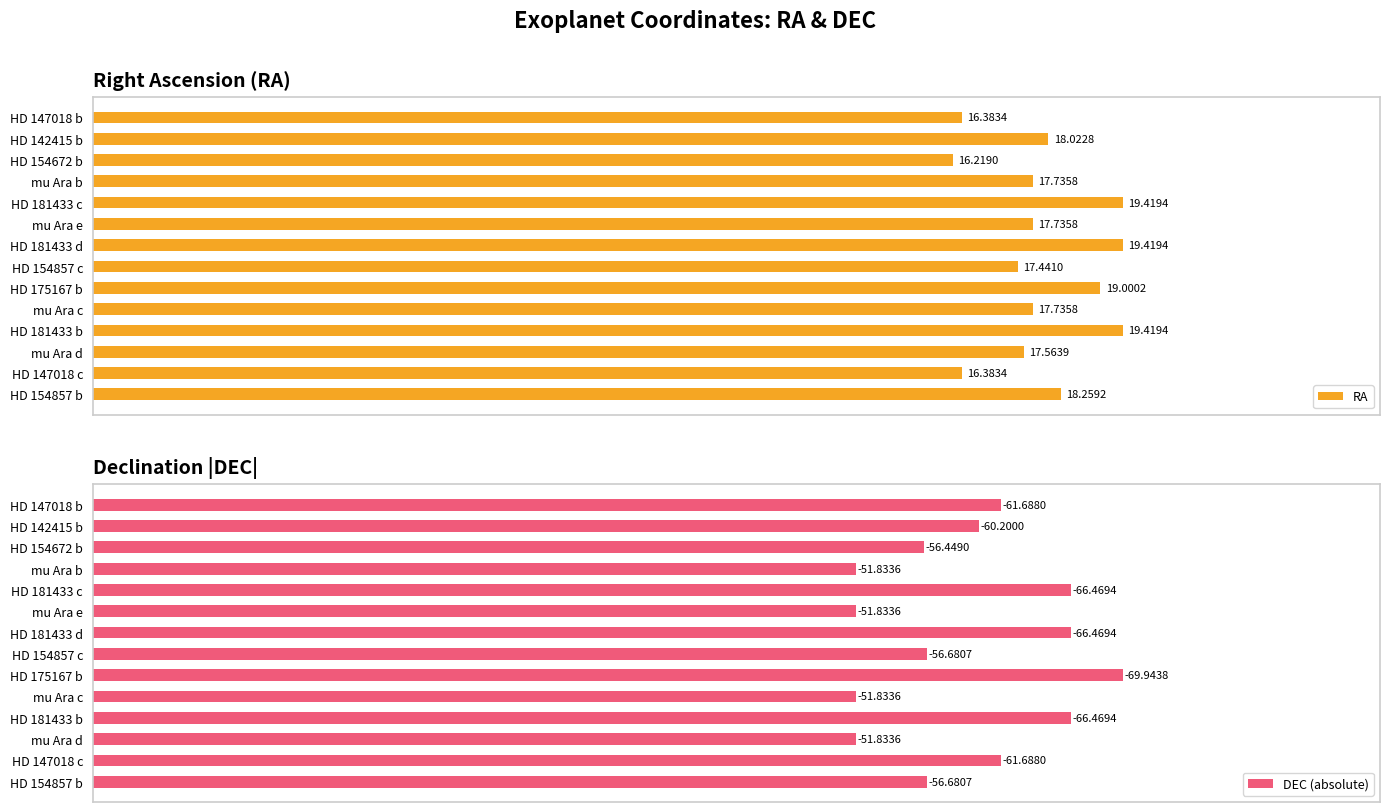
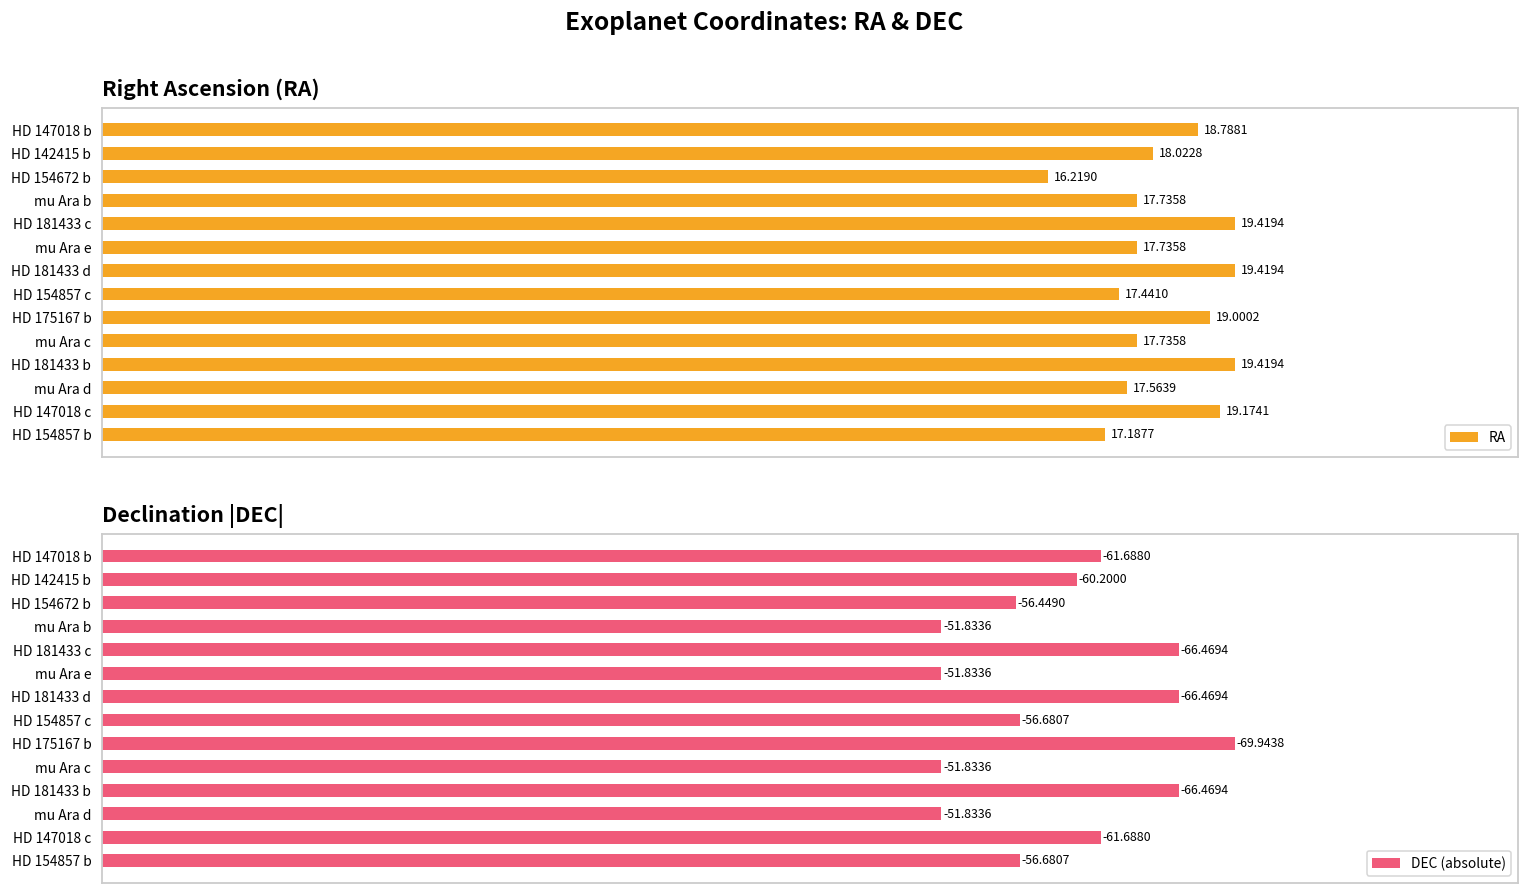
  {
    "Right Ascension (RA)": {
-     "HD 147018 b": 16.3834,
+     "HD 147018 b": 18.7881,
      "HD 142415 b": 18.0228,
      "HD 154672 b": 16.2190,
      "mu Ara b": 17.7358,
      "HD 181433 c": 19.4194,
      "mu Ara e": 17.7358,
      "HD 181433 d": 19.4194,
      "HD 154857 c": 17.4410,
      "HD 175167 b": 19.0002,
      "mu Ara c": 17.7358,
      "HD 181433 b": 19.4194,
      "mu Ara d": 17.5639,
-     "HD 147018 c": 16.3834,
-     "HD 154857 b": 18.2592
+     "HD 147018 c": 19.1741,
+     "HD 154857 b": 17.1877
    }
  }
